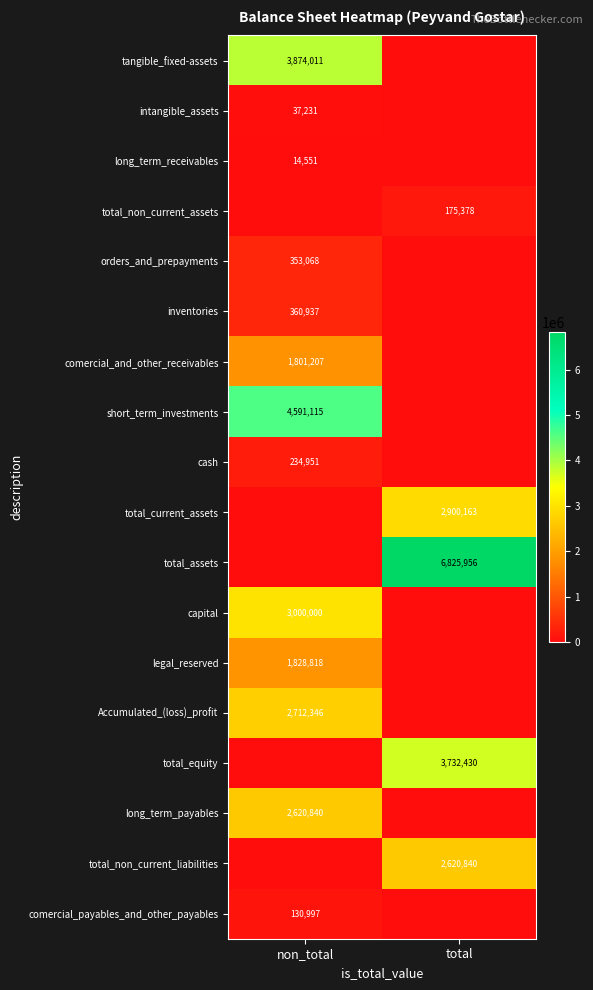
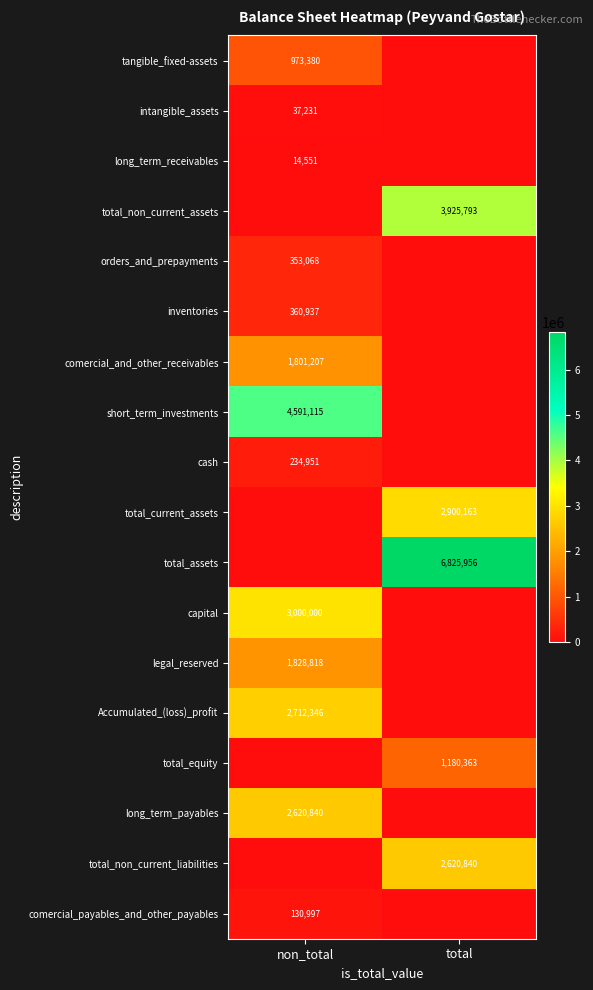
  {
    "tangible_fixed-assets": {
-     "non_total": "3,874,011"
+     "non_total": "973,380"
    },
    "intangible_assets": {
      "non_total": "37,231"
    },
    "long_term_receivables": {
      "non_total": "14,551"
    },
    "total_non_current_assets": {
-     "total": "175,378"
+     "total": "3,925,793"
    },
    "orders_and_prepayments": {
      "non_total": "353,068"
    },
    "inventories": {
      "non_total": "360,937"
    },
    "comercial_and_other_receivables": {
      "non_total": "1,801,207"
    },
    "short_term_investments": {
      "non_total": "4,591,115"
    },
    "cash": {
      "non_total": "234,951"
    },
    "total_current_assets": {
      "total": "2,900,163"
    },
    "total_assets": {
      "total": "6,825,956"
    },
    "capital": {
      "non_total": "3,000,000"
    },
    "legal_reserved": {
      "non_total": "1,828,818"
    },
    "Accumulated_(loss)_profit": {
      "non_total": "2,712,346"
    },
    "total_equity": {
-     "total": "3,732,430"
+     "total": "1,180,363"
    },
    "long_term_payables": {
      "non_total": "2,620,840"
    },
    "total_non_current_liabilities": {
      "total": "2,620,840"
    },
    "comercial_payables_and_other_payables": {
      "non_total": "130,997"
    }
  }
